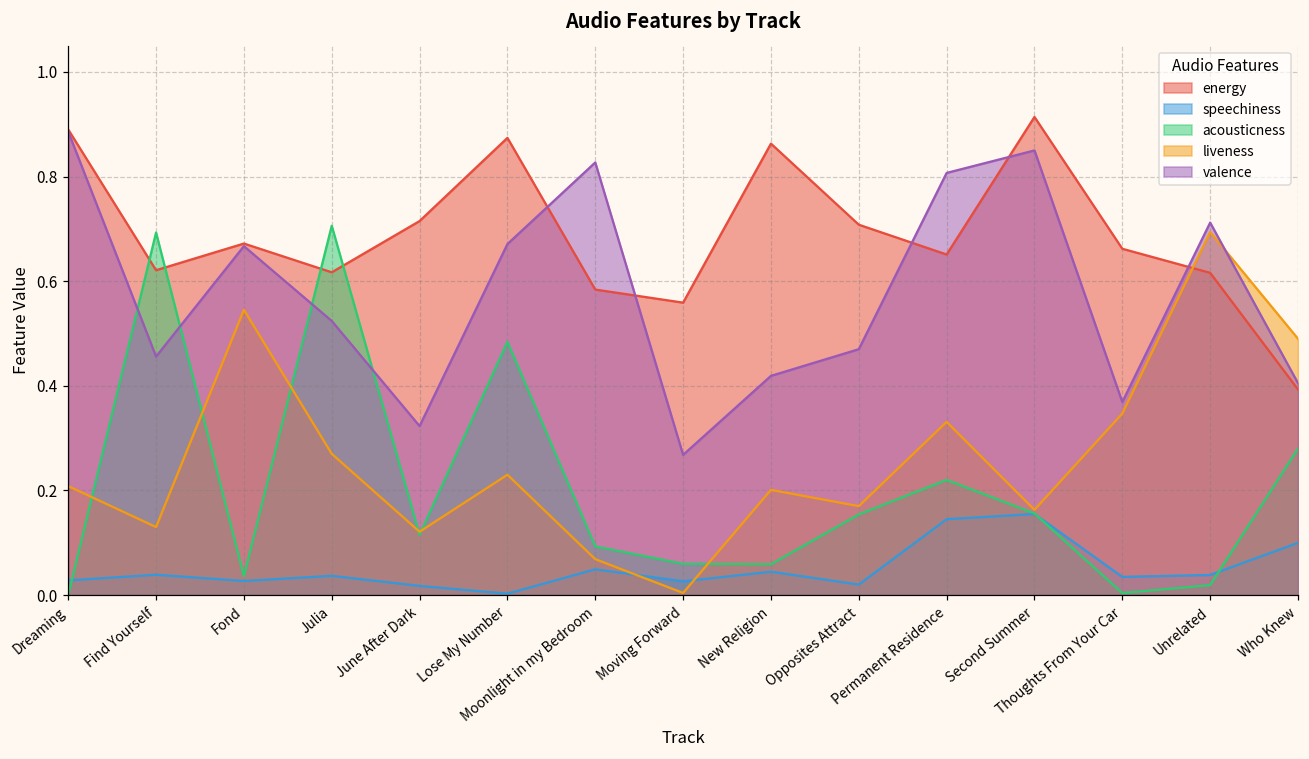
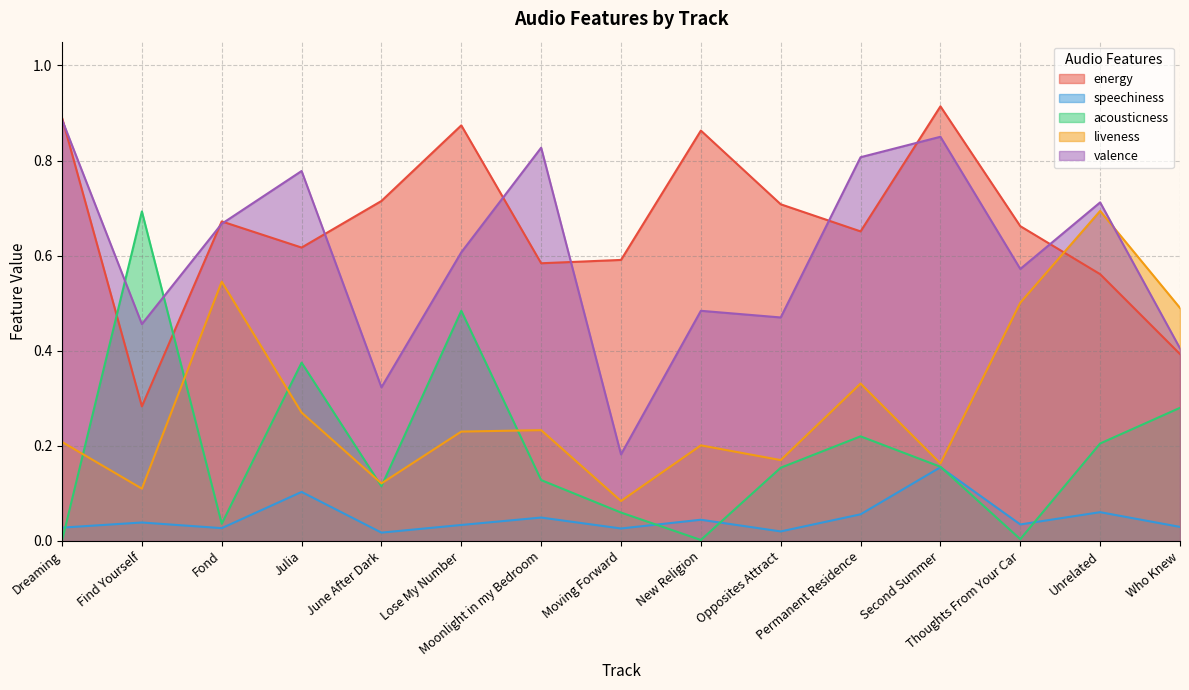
  {
    "energy": {
-     "Find Yourself": 0.62,
+     "Find Yourself": 0.28,
      "Julia": 0.62,
      "June After Dark": 0.72,
      "Lose My Number": 0.87,
      "Moonlight in my Bedroom": 0.58,
-     "Moving Forward": 0.56,
+     "Moving Forward": 0.59,
      "New Religion": 0.86,
      "Opposites Attract": 0.71,
      "Permanent Residence": 0.65,
      "Second Summer": 0.91,
      "Thoughts From Your Car": 0.66,
-     "Unrelated": 0.62,
+     "Unrelated": 0.56,
      "Who Knew": 0.39
    },
    "speechiness": {
      "Dreaming": 0.03,
      "Find Yourself": 0.04,
      "Fond": 0.03,
-     "Julia": 0.04,
+     "Julia": 0.10,
      "June After Dark": 0.02,
-     "Lose My Number": 0.00,
+     "Lose My Number": 0.03,
      "Moonlight in my Bedroom": 0.05,
      "Moving Forward": 0.03,
      "New Religion": 0.04,
      "Opposites Attract": 0.02,
-     "Permanent Residence": 0.15,
+     "Permanent Residence": 0.06,
      "Thoughts From Your Car": 0.03,
-     "Unrelated": 0.04,
-     "Who Knew": 0.10
+     "Unrelated": 0.06,
+     "Who Knew": 0.03
    },
    "acousticness": {
      "Dreaming": 0.00,
      "Find Yourself": 0.69,
      "Fond": 0.04,
-     "Julia": 0.71,
+     "Julia": 0.38,
      "June After Dark": 0.12,
      "Lose My Number": 0.48,
-     "Moonlight in my Bedroom": 0.09,
+     "Moonlight in my Bedroom": 0.13,
      "Moving Forward": 0.06,
-     "New Religion": 0.06,
+     "New Religion": 0.00,
      "Opposites Attract": 0.15,
      "Permanent Residence": 0.22,
      "Thoughts From Your Car": 0.00,
-     "Unrelated": 0.02,
+     "Unrelated": 0.21,
      "Who Knew": 0.28
    },
    "liveness": {
      "Dreaming": 0.21,
-     "Find Yourself": 0.13,
+     "Find Yourself": 0.11,
      "Fond": 0.55,
      "Julia": 0.27,
      "June After Dark": 0.12,
      "Lose My Number": 0.23,
-     "Moonlight in my Bedroom": 0.07,
-     "Moving Forward": 0.00,
+     "Moonlight in my Bedroom": 0.23,
+     "Moving Forward": 0.08,
      "New Religion": 0.20,
      "Opposites Attract": 0.17,
      "Permanent Residence": 0.33,
      "Second Summer": 0.16,
-     "Thoughts From Your Car": 0.35,
+     "Thoughts From Your Car": 0.50,
      "Unrelated": 0.69,
      "Who Knew": 0.49
    },
    "valence": {
      "Find Yourself": 0.46,
-     "Julia": 0.52,
+     "Julia": 0.78,
      "June After Dark": 0.32,
-     "Lose My Number": 0.67,
+     "Lose My Number": 0.61,
      "Moonlight in my Bedroom": 0.83,
-     "Moving Forward": 0.27,
-     "New Religion": 0.42,
+     "Moving Forward": 0.18,
+     "New Religion": 0.48,
      "Opposites Attract": 0.47,
      "Permanent Residence": 0.81,
      "Second Summer": 0.85,
-     "Thoughts From Your Car": 0.37,
+     "Thoughts From Your Car": 0.57,
      "Unrelated": 0.71,
      "Who Knew": 0.41
    }
  }
